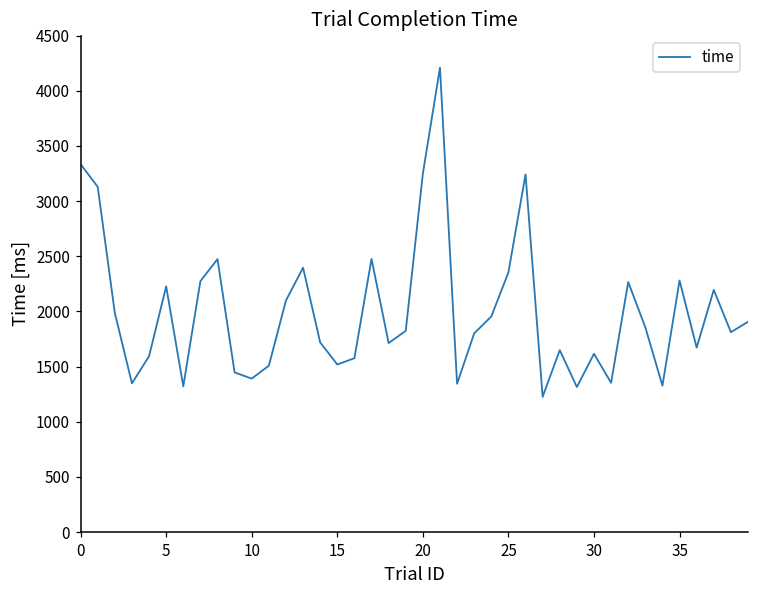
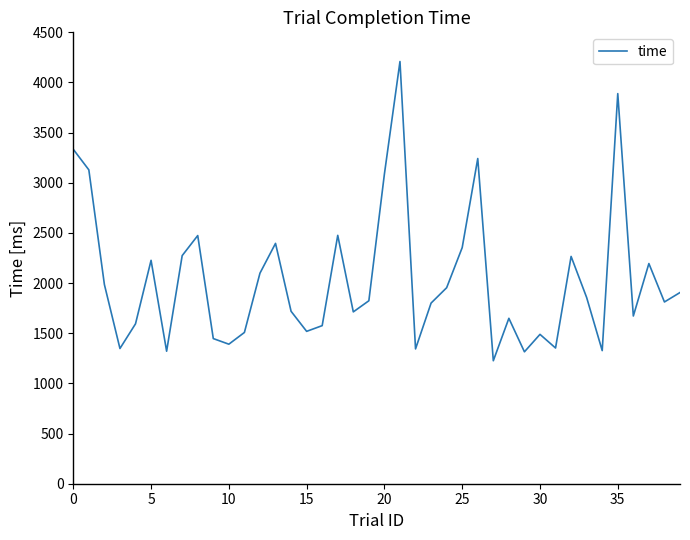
  {
    "0": 3330,
    "5": 2230,
    "10": 1390,
    "15": 1520,
-   "20": 3250,
+   "20": 3090,
    "25": 2350,
-   "30": 1620,
-   "35": 2280
+   "30": 1490,
+   "35": 3890
  }
